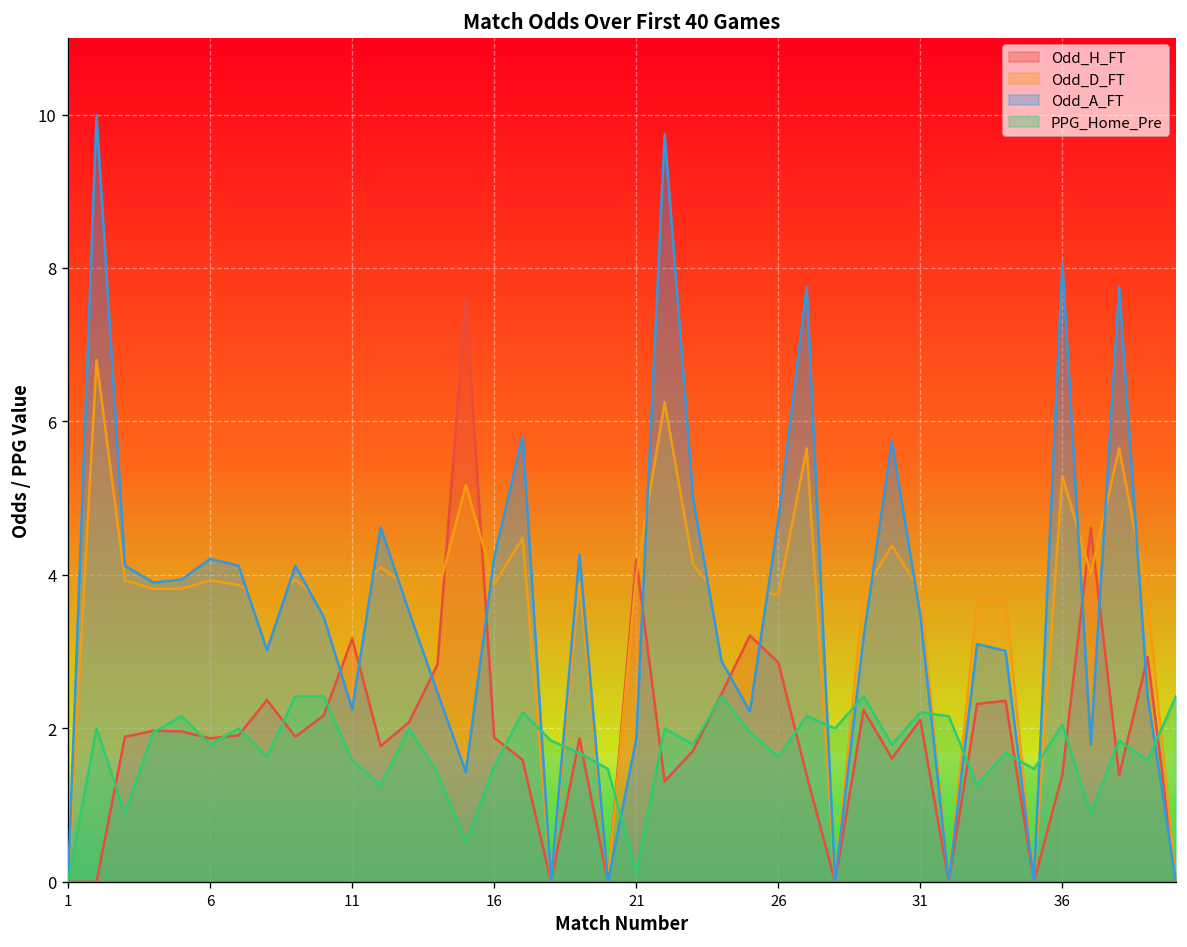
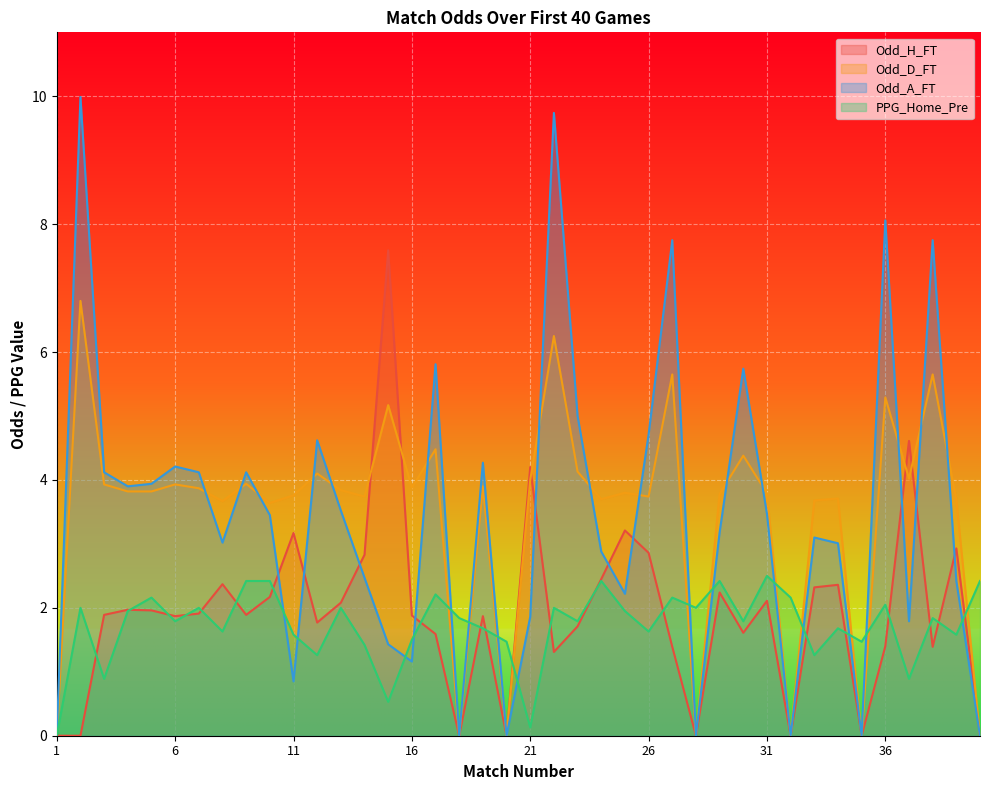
  {
    "Odd_A_FT": {
      "6": 4.2,
-     "11": 2.3,
-     "16": 4.2,
+     "11": 0.9,
+     "16": 1.2,
      "21": 1.9,
      "26": 4.7,
      "31": 3.5,
      "36": 8.1
    },
    "PPG_Home_Pre": {
      "6": 1.8,
      "11": 1.6,
      "16": 1.5,
      "21": 0.1,
      "26": 1.6,
-     "31": 2.2,
+     "31": 2.5,
      "36": 2.1
    }
  }
